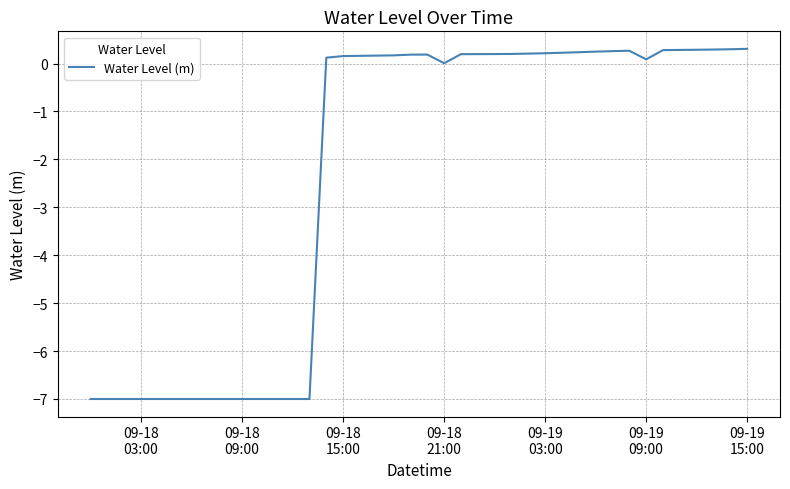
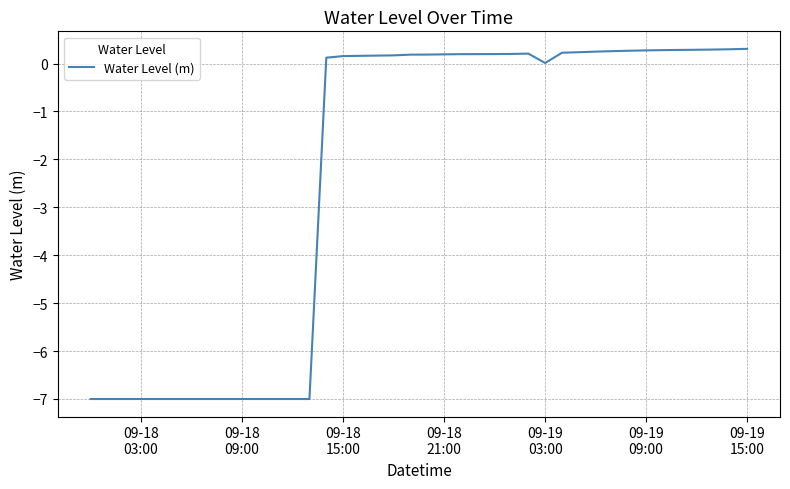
  {
    "09-18 03:00": -7.0,
    "09-18 09:00": -7.0,
    "09-18 15:00": 0.2,
-   "09-18 21:00": 0.0,
-   "09-19 03:00": 0.2,
-   "09-19 09:00": 0.1,
+   "09-18 21:00": 0.2,
+   "09-19 03:00": 0.0,
+   "09-19 09:00": 0.3,
    "09-19 15:00": 0.3
  }
